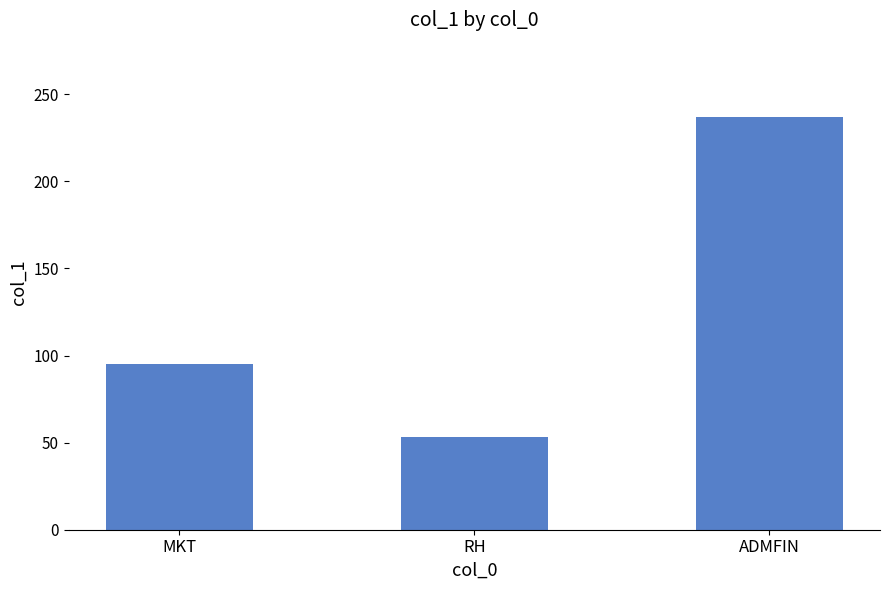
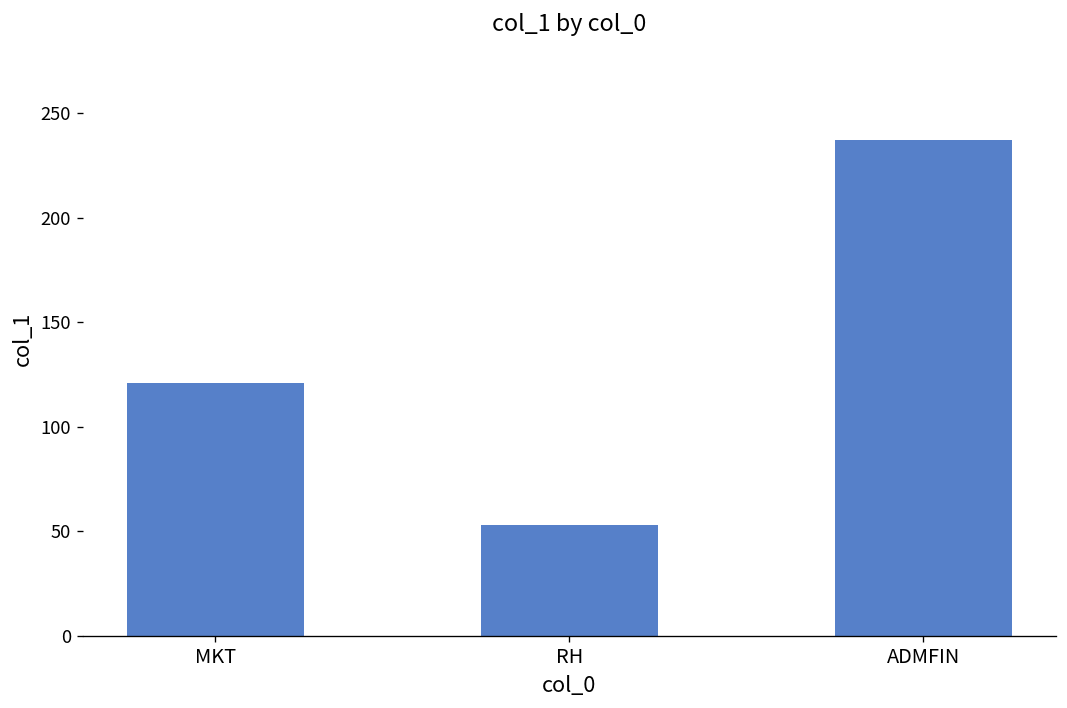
  {
-   "MKT": 95,
+   "MKT": 121,
    "RH": 53,
    "ADMFIN": 237
  }
